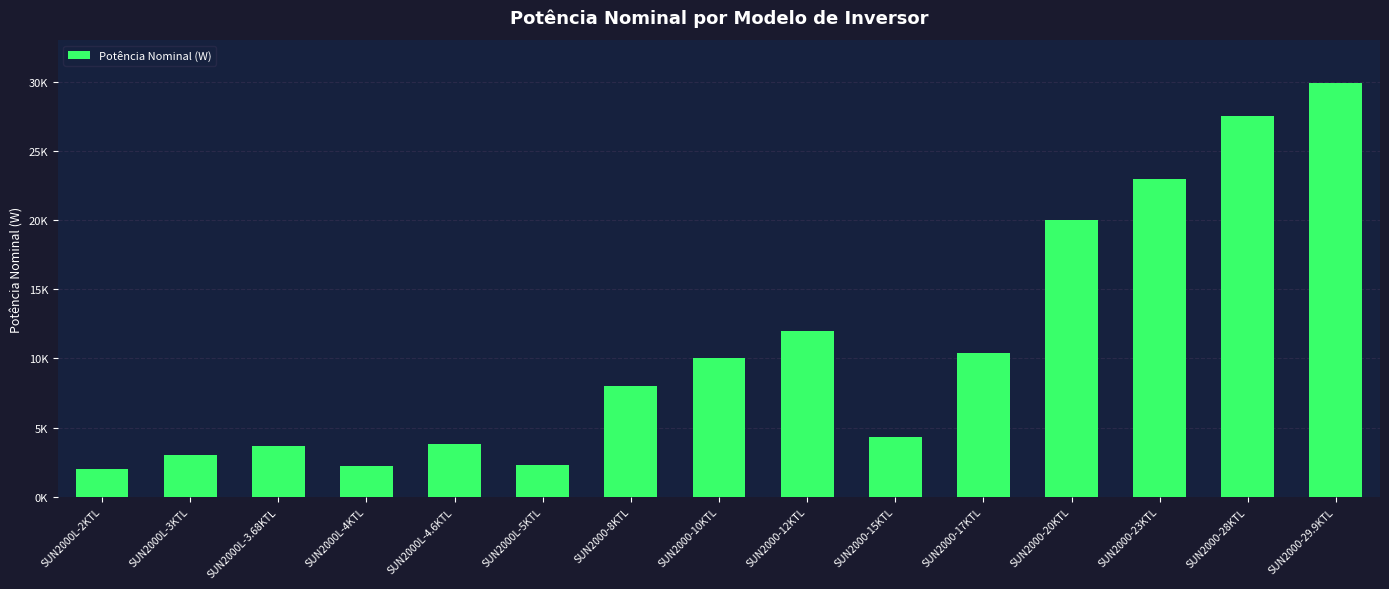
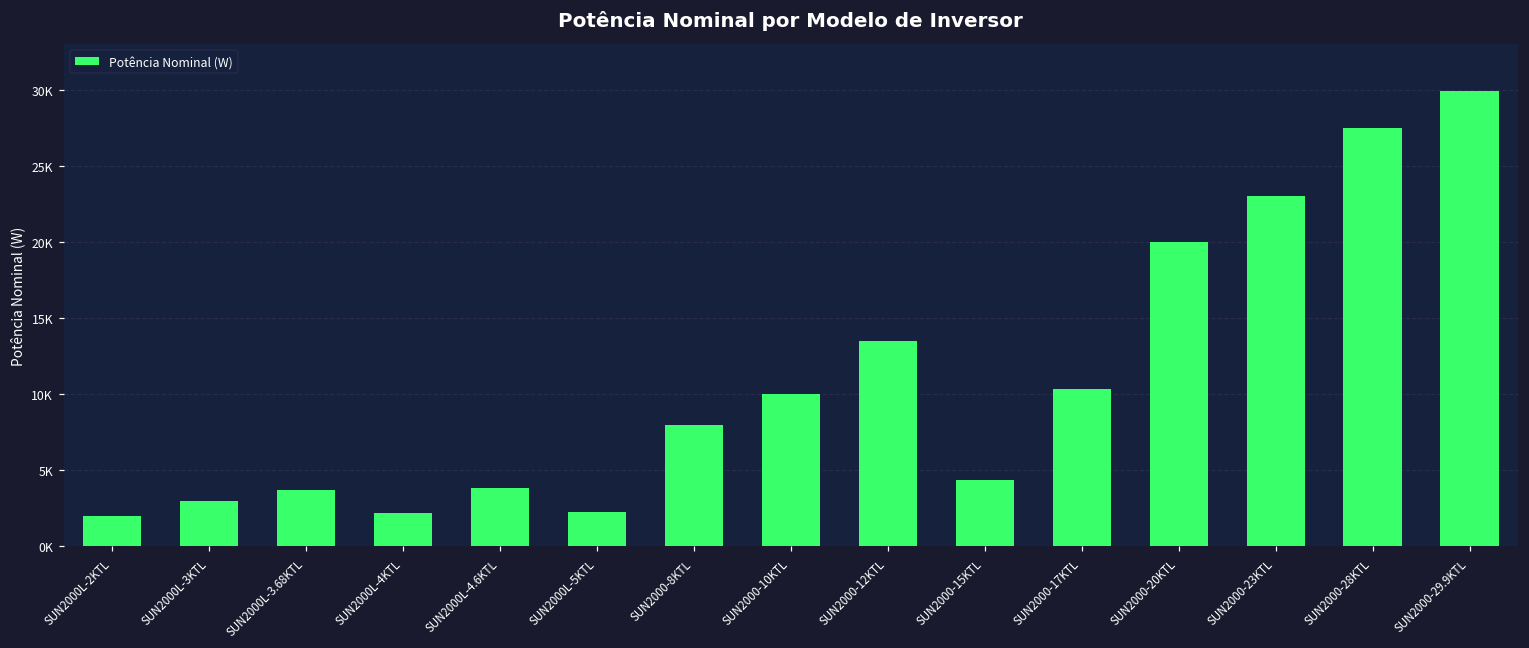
  {
    "SUN2000L-2KTL": 2000,
    "SUN2000L-3KTL": 3000,
    "SUN2000L-3.68KTL": 3700,
    "SUN2000L-4KTL": 2200,
    "SUN2000L-4.6KTL": 3800,
    "SUN2000L-5KTL": 2300,
    "SUN2000-8KTL": 8000,
    "SUN2000-10KTL": 10000,
-   "SUN2000-12KTL": 12000,
+   "SUN2000-12KTL": 13500,
    "SUN2000-15KTL": 4400,
    "SUN2000-17KTL": 10400,
    "SUN2000-20KTL": 20000,
    "SUN2000-23KTL": 23000,
    "SUN2000-28KTL": 27500,
    "SUN2000-29.9KTL": 29900
  }
